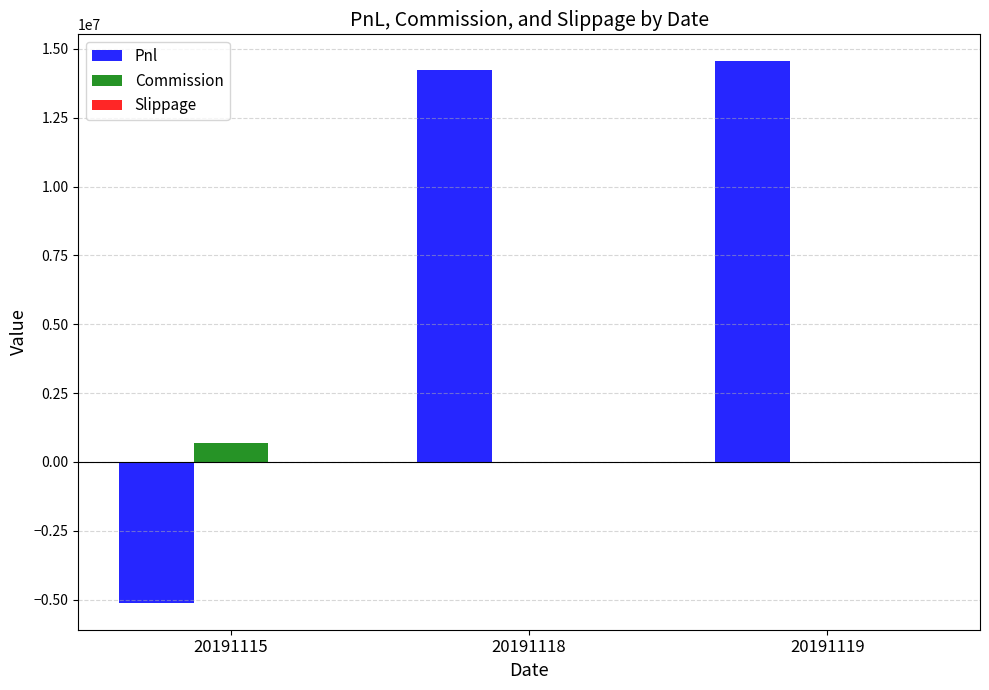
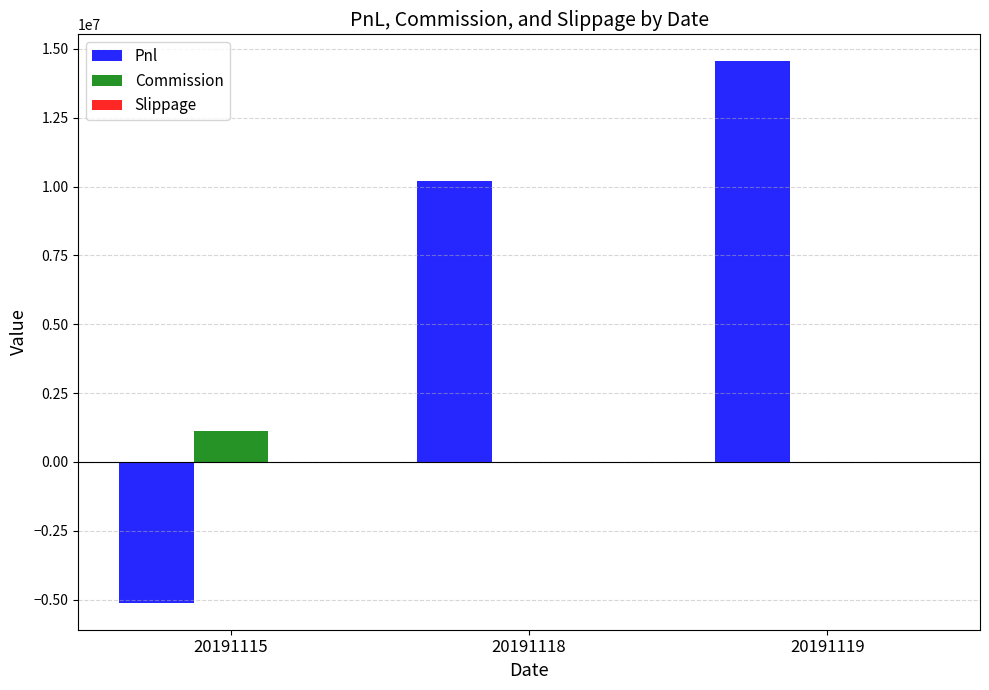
  {
    "Pnl": {
      "20191115": -5100000,
-     "20191118": 14200000,
+     "20191118": 10200000,
      "20191119": 14500000
    },
    "Commission": {
-     "20191115": 700000,
+     "20191115": 1100000,
      "20191118": 0,
      "20191119": 0
    },
    "Slippage": {
      "20191115": 0,
      "20191118": 0,
      "20191119": 0
    }
  }
